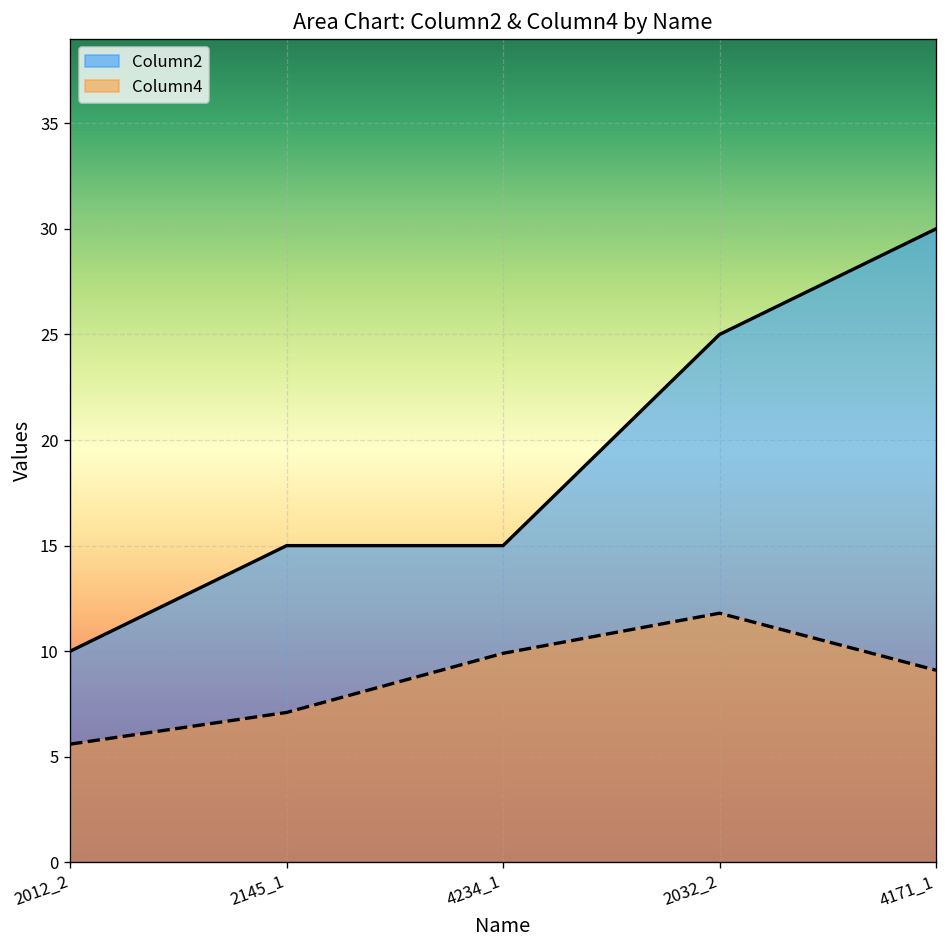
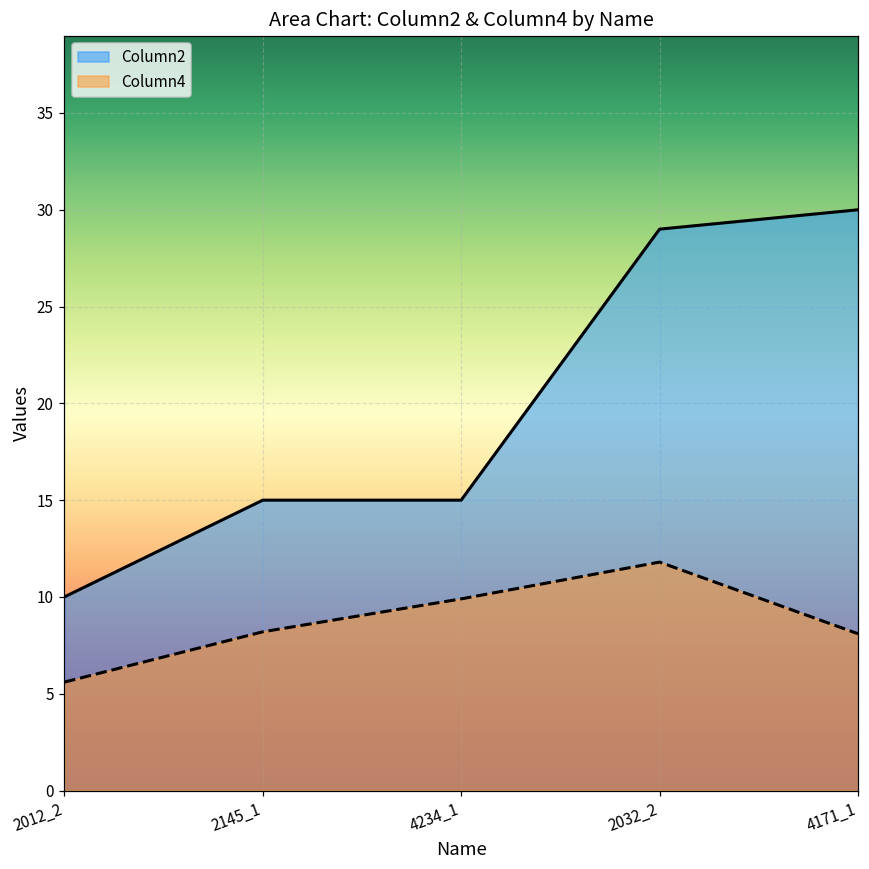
  {
    "Column2": {
      "2012_2": 10,
      "2145_1": 15,
      "4234_1": 15,
-     "2032_2": 25,
+     "2032_2": 29,
      "4171_1": 30
    },
    "Column4": {
      "2012_2": 5.6,
-     "2145_1": 7.1,
+     "2145_1": 8.2,
      "4234_1": 9.9,
      "2032_2": 11.8,
-     "4171_1": 9.1
+     "4171_1": 8.1
    }
  }
